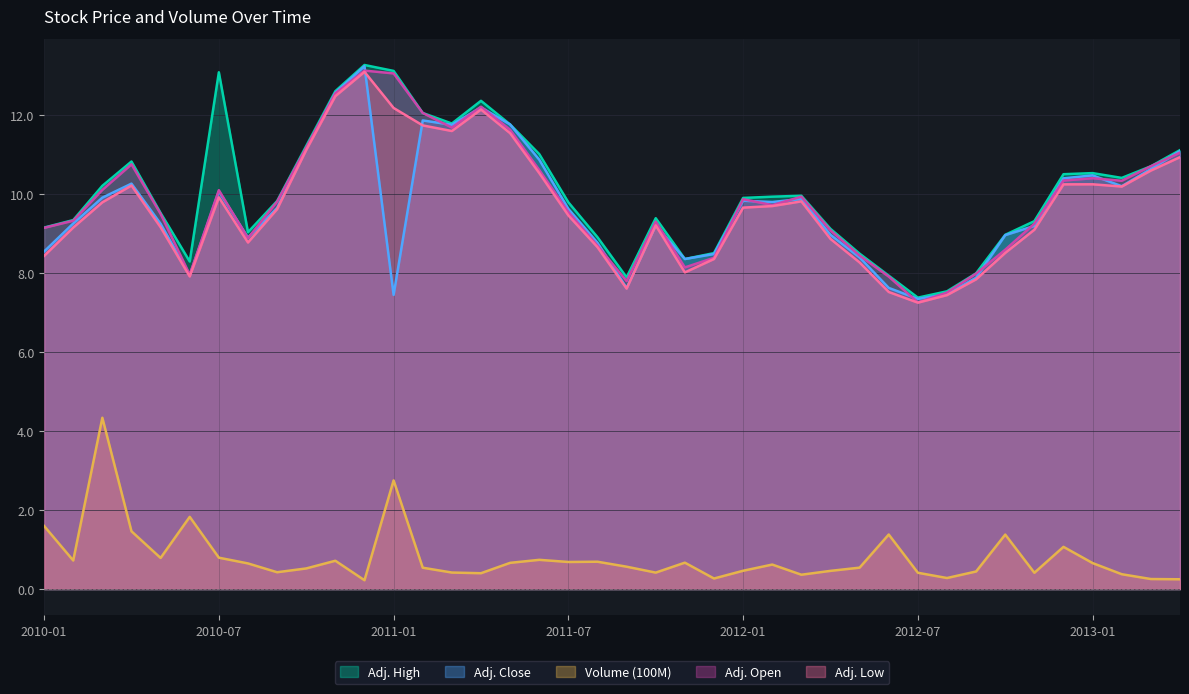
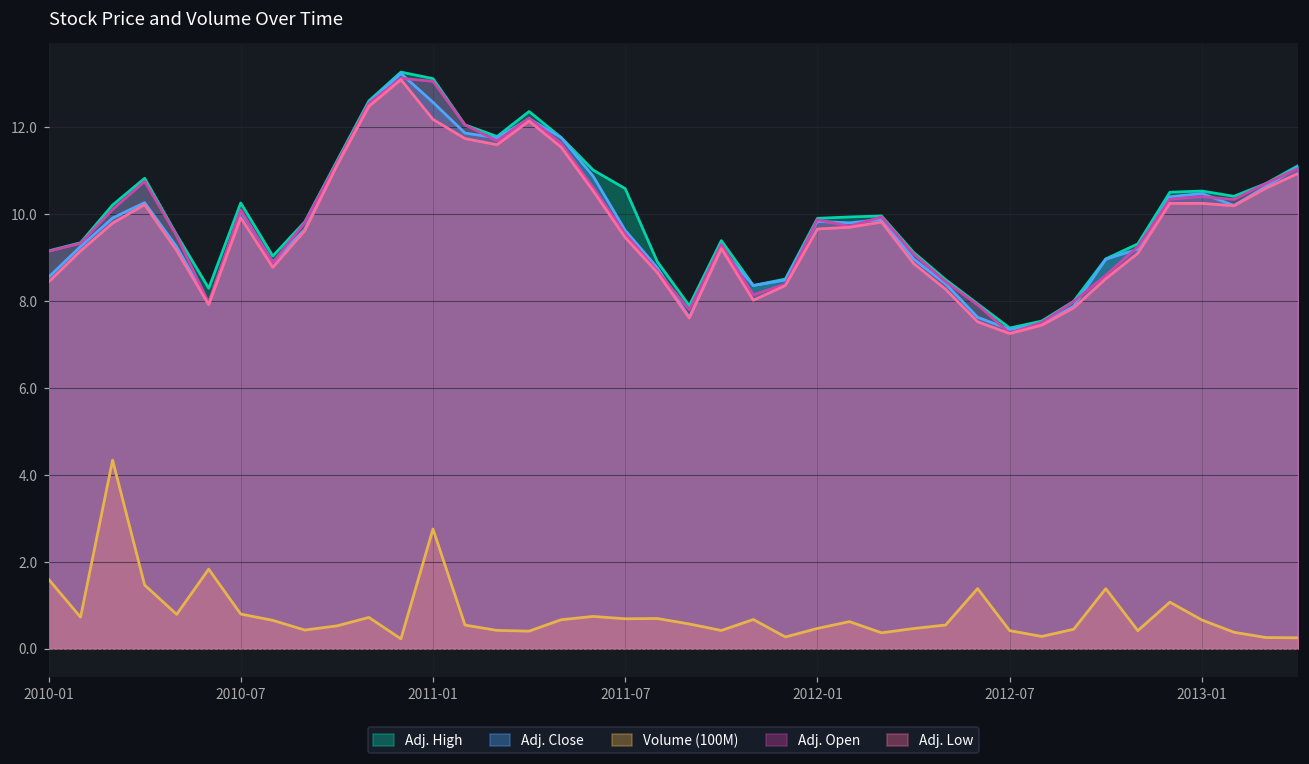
  {
    "Adj. High": {
-     "2010-07": 13.1,
-     "2011-07": 9.8
+     "2010-07": 10.3,
+     "2011-07": 10.6
    },
    "Adj. Close": {
      "2010-01": 8.5,
-     "2011-01": 7.4,
+     "2011-01": 12.6,
      "2011-07": 9.6
    }
  }
